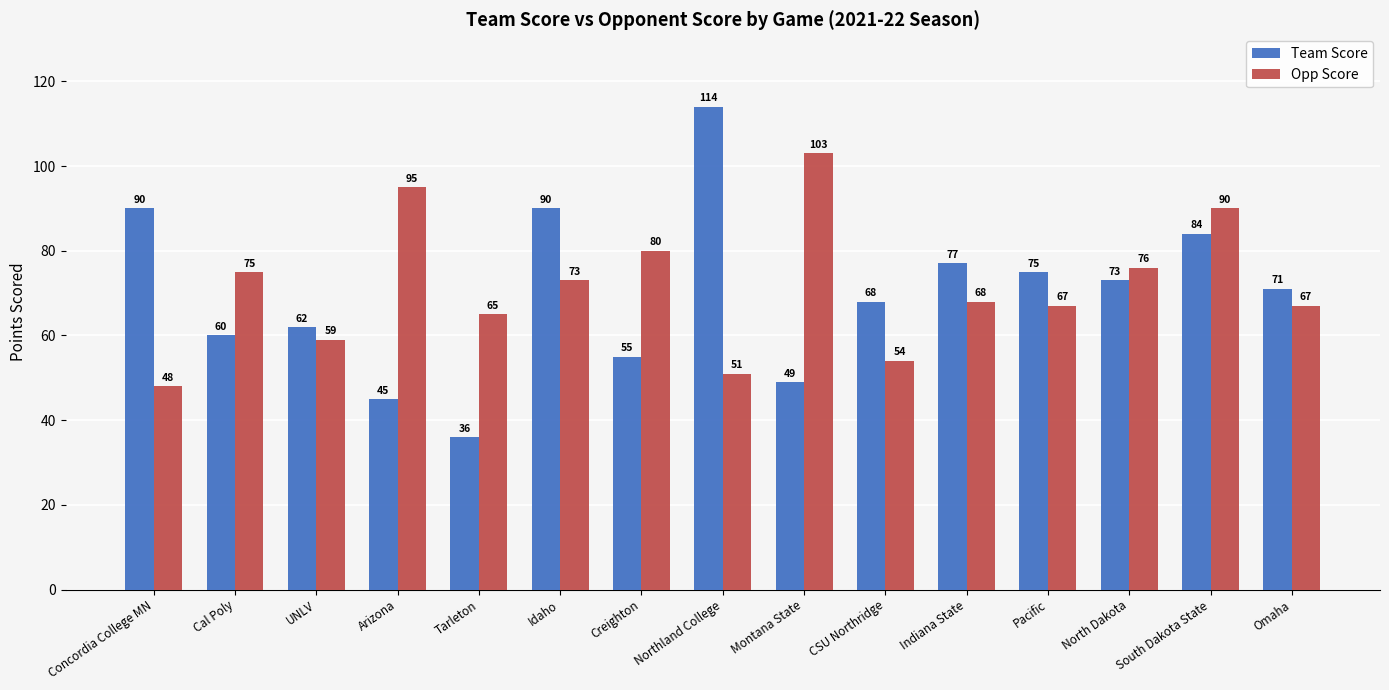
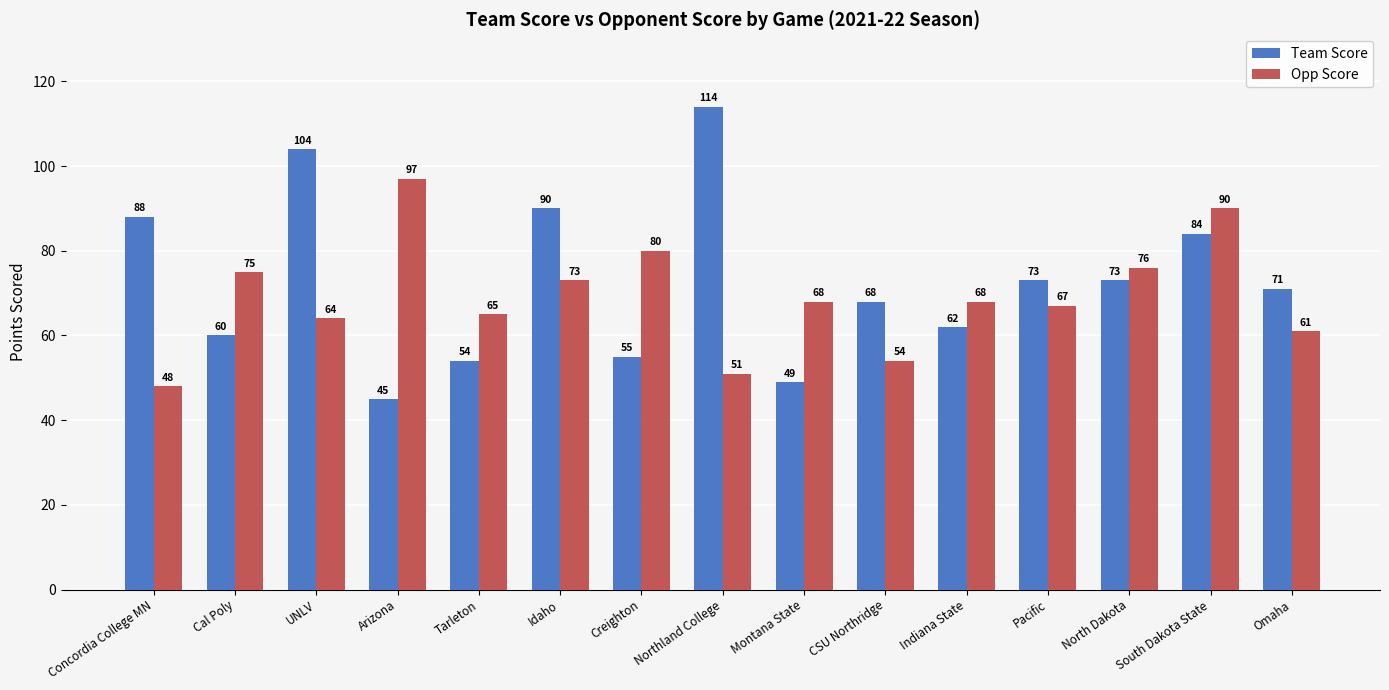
  {
    "Team Score": {
-     "Concordia College MN": 90,
+     "Concordia College MN": 88,
      "Cal Poly": 60,
-     "UNLV": 62,
+     "UNLV": 104,
      "Arizona": 45,
-     "Tarleton": 36,
+     "Tarleton": 54,
      "Idaho": 90,
      "Creighton": 55,
      "Northland College": 114,
      "Montana State": 49,
      "CSU Northridge": 68,
-     "Indiana State": 77,
-     "Pacific": 75,
+     "Indiana State": 62,
+     "Pacific": 73,
      "North Dakota": 73,
      "South Dakota State": 84,
      "Omaha": 71
    },
    "Opp Score": {
      "Concordia College MN": 48,
      "Cal Poly": 75,
-     "UNLV": 59,
-     "Arizona": 95,
+     "UNLV": 64,
+     "Arizona": 97,
      "Tarleton": 65,
      "Idaho": 73,
      "Creighton": 80,
      "Northland College": 51,
-     "Montana State": 103,
+     "Montana State": 68,
      "CSU Northridge": 54,
      "Indiana State": 68,
      "Pacific": 67,
      "North Dakota": 76,
      "South Dakota State": 90,
-     "Omaha": 67
+     "Omaha": 61
    }
  }
